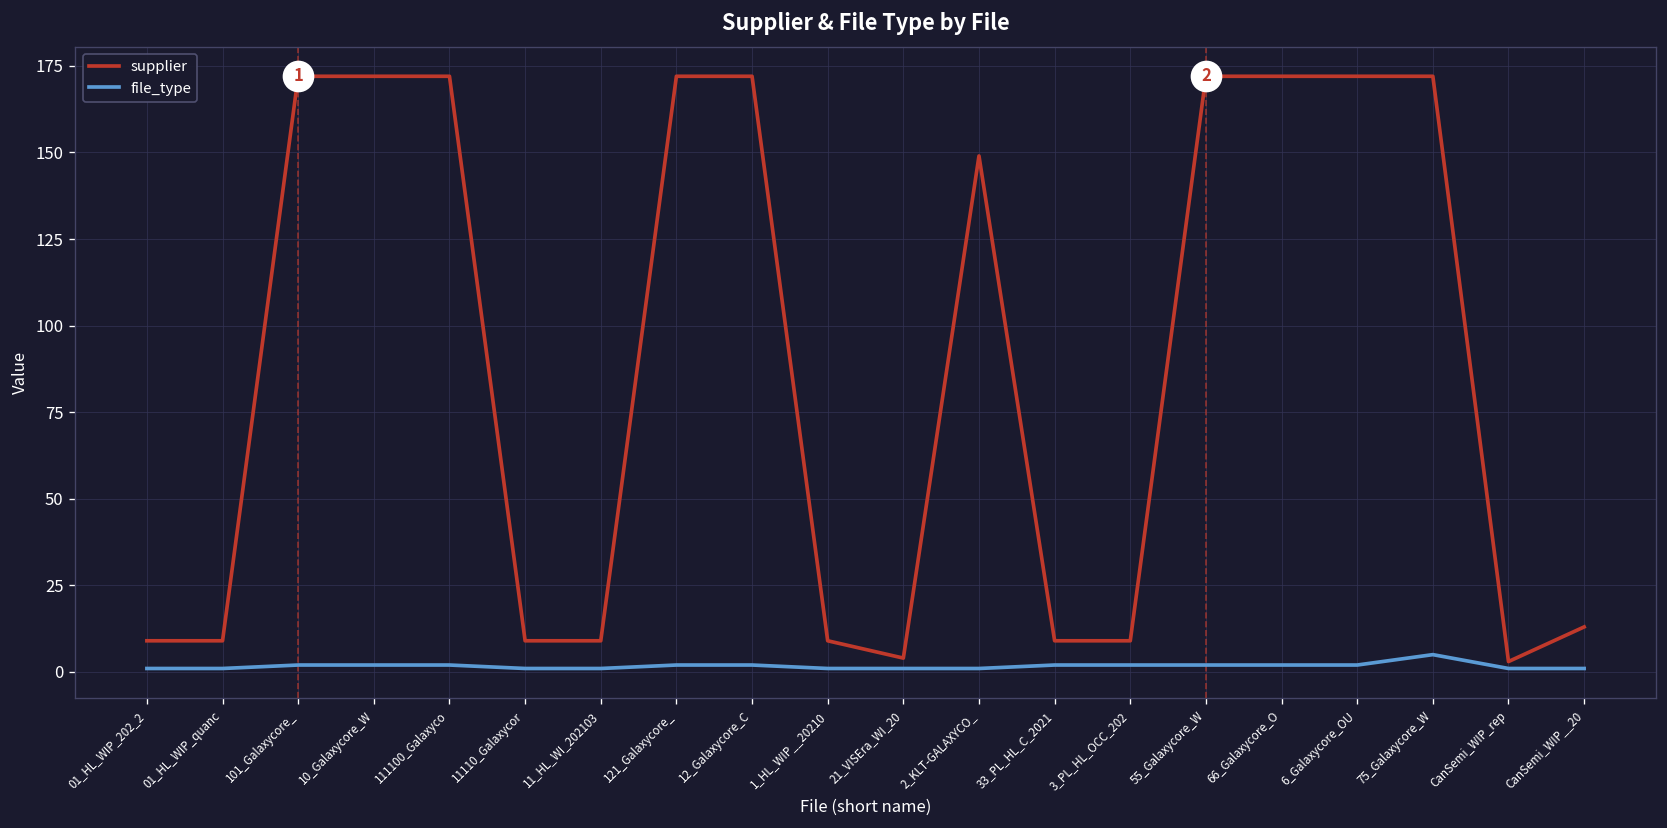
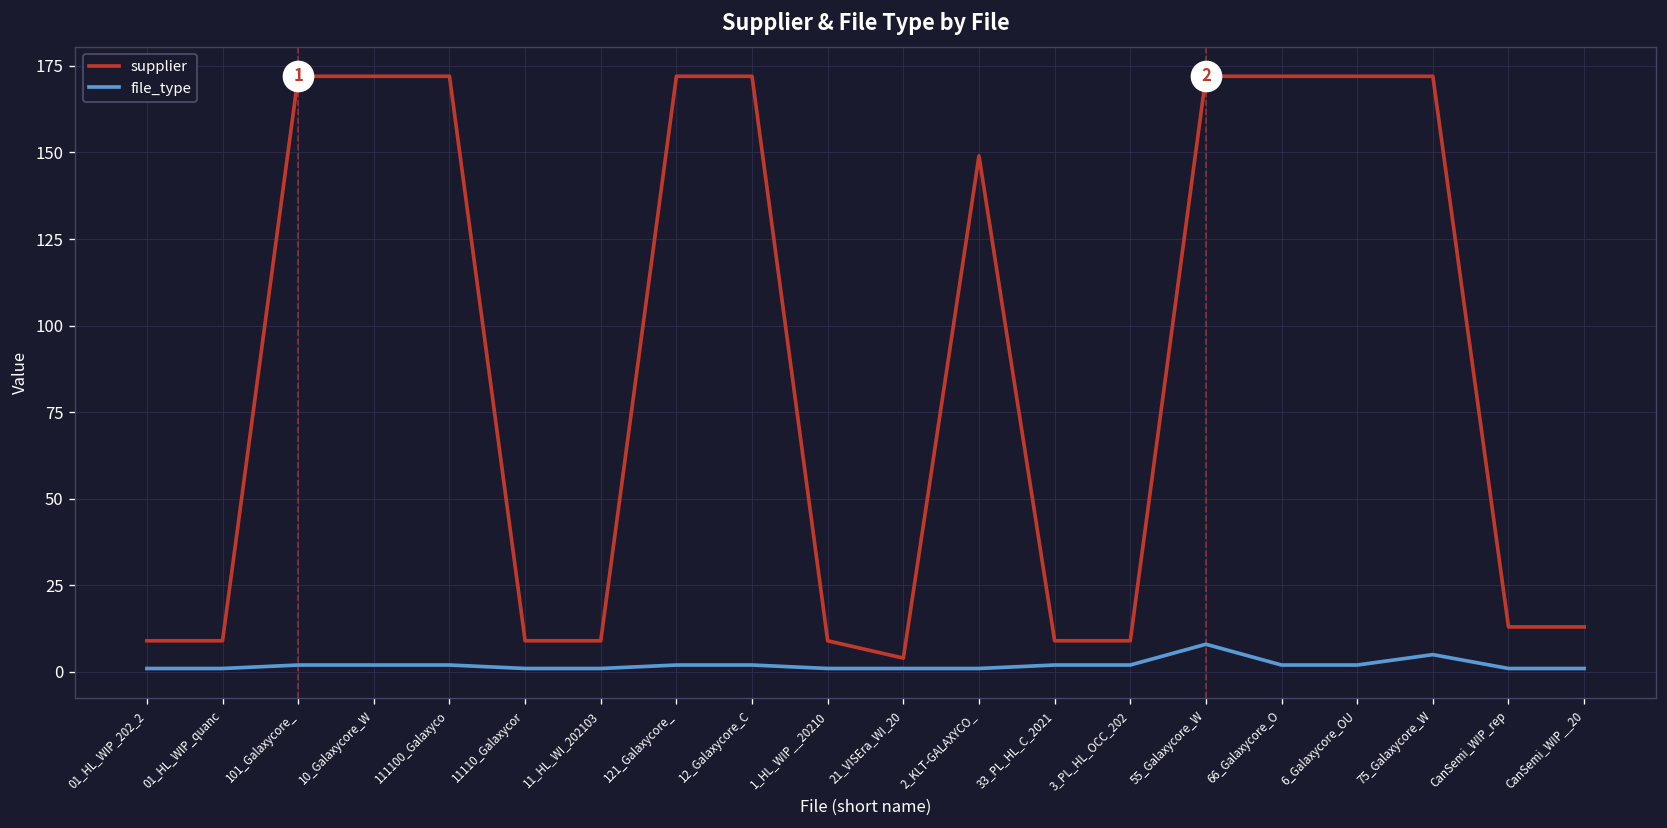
  {
    "supplier": {
      "01_HL_WIP_202_2": 9,
      "01_HL_WIP_quanc": 9,
      "10_Galaxycore_W": 172,
      "111100_Galaxyco": 172,
      "11110_Galaxycor": 9,
      "11_HL_WI_202103": 9,
      "121_Galaxycore_": 172,
      "12_Galaxycore_C": 172,
      "1_HL_WIP__20210": 9,
      "21_VISEra_WI_20": 4,
      "2_KLT-GALAXYCO_": 149,
      "33_PL_HL_C_2021": 9,
      "3_PL_HL_OCC_202": 9,
      "66_Galaxycore_O": 172,
      "6_Galaxycore_OU": 172,
      "75_Galaxycore_W": 172,
-     "CanSemi_WIP_rep": 3,
+     "CanSemi_WIP_rep": 13,
      "CanSemi_WIP__20": 13
    },
    "file_type": {
      "01_HL_WIP_202_2": 1,
      "01_HL_WIP_quanc": 1,
      "101_Galaxycore_": 2,
      "10_Galaxycore_W": 2,
      "111100_Galaxyco": 2,
      "11110_Galaxycor": 1,
      "11_HL_WI_202103": 1,
      "121_Galaxycore_": 2,
      "12_Galaxycore_C": 2,
      "1_HL_WIP__20210": 1,
      "21_VISEra_WI_20": 1,
      "2_KLT-GALAXYCO_": 1,
      "33_PL_HL_C_2021": 2,
      "3_PL_HL_OCC_202": 2,
-     "55_Galaxycore_W": 2,
+     "55_Galaxycore_W": 8,
      "66_Galaxycore_O": 2,
      "6_Galaxycore_OU": 2,
      "75_Galaxycore_W": 5,
      "CanSemi_WIP_rep": 1,
      "CanSemi_WIP__20": 1
    }
  }
